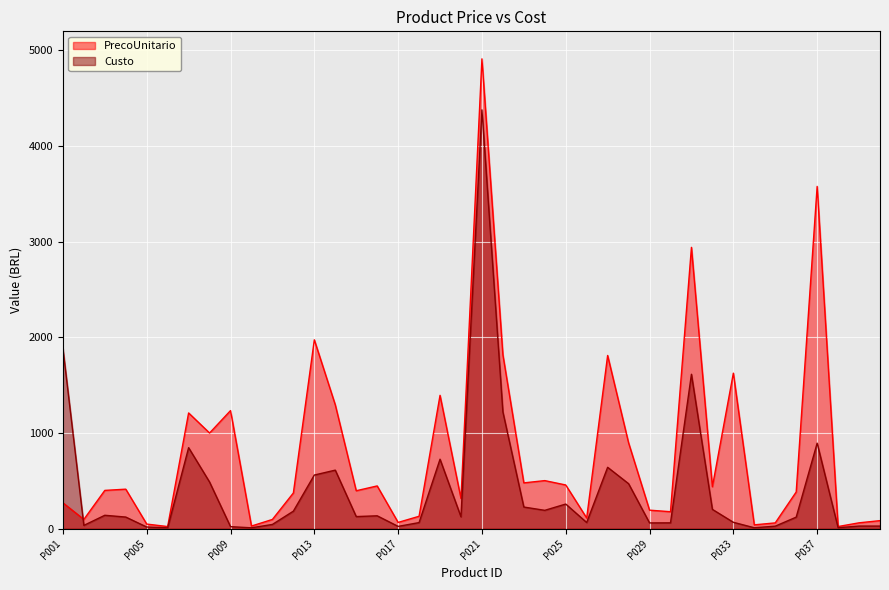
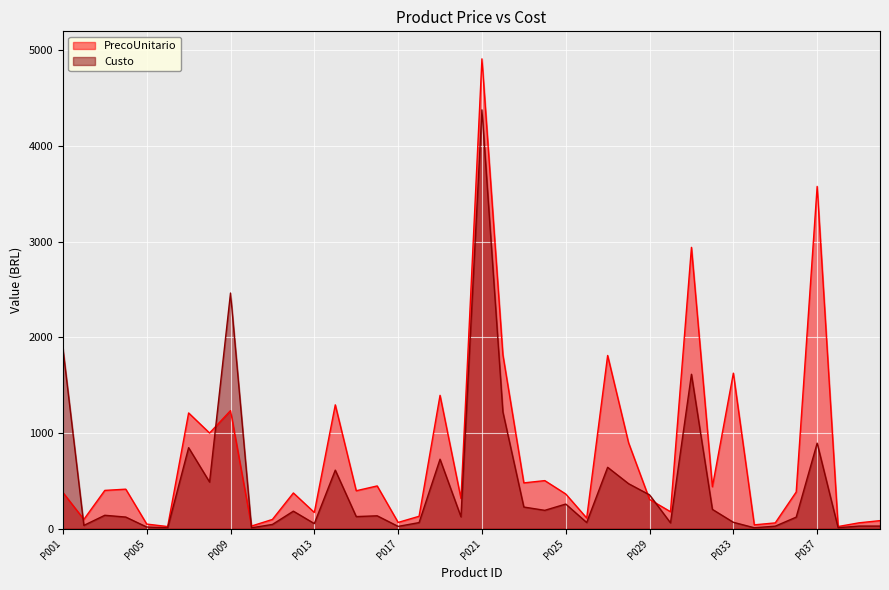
  {
    "PrecoUnitario": {
-     "P001": 300,
+     "P001": 400,
      "P005": 0,
      "P009": 1200,
-     "P013": 2000,
+     "P013": 200,
      "P017": 100,
      "P021": 4900,
-     "P025": 500,
-     "P029": 200,
+     "P025": 400,
+     "P029": 300,
      "P033": 1600,
      "P037": 3600
    },
    "Custo": {
      "P001": 1900,
      "P005": 0,
-     "P009": 0,
-     "P013": 600,
+     "P009": 2500,
+     "P013": 100,
      "P017": 0,
      "P021": 4400,
      "P025": 300,
-     "P029": 100,
+     "P029": 400,
      "P033": 100,
      "P037": 900
    }
  }
